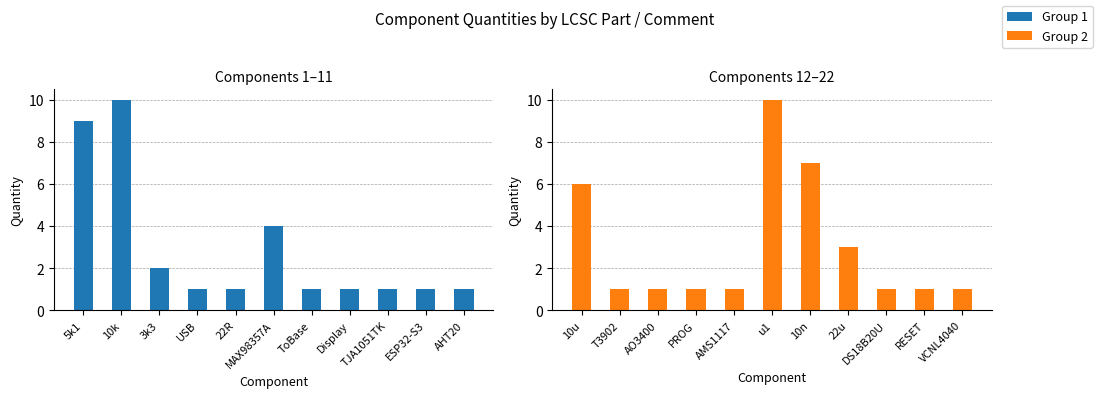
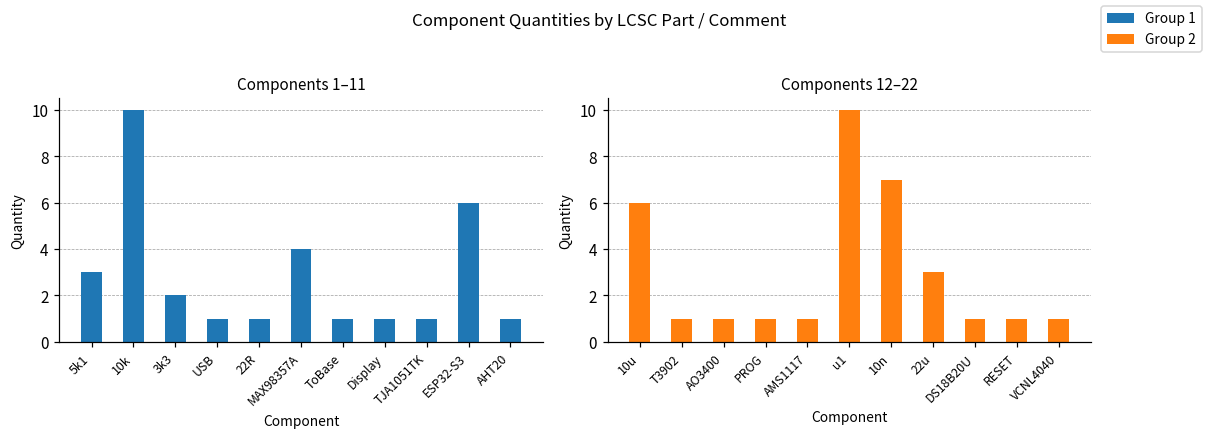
  {
    "Components 1–11": {
-     "5k1": 9,
+     "5k1": 3,
      "10k": 10,
      "3k3": 2,
      "USB": 1,
      "22R": 1,
      "MAX98357A": 4,
      "ToBase": 1,
      "Display": 1,
      "TJA1051TK": 1,
-     "ESP32-S3": 1,
+     "ESP32-S3": 6,
      "AHT20": 1
    },
    "Components 12–22": {
      "10u": 6.0,
      "T3902": 1.0,
      "AO3400": 1.0,
      "PROG": 1.0,
      "AMS1117": 1.0,
      "u1": 10.0,
      "10n": 7.0,
      "22u": 3.0,
      "DS18B20U": 1.0,
      "RESET": 1.0,
      "VCNL4040": 1.0
    }
  }
